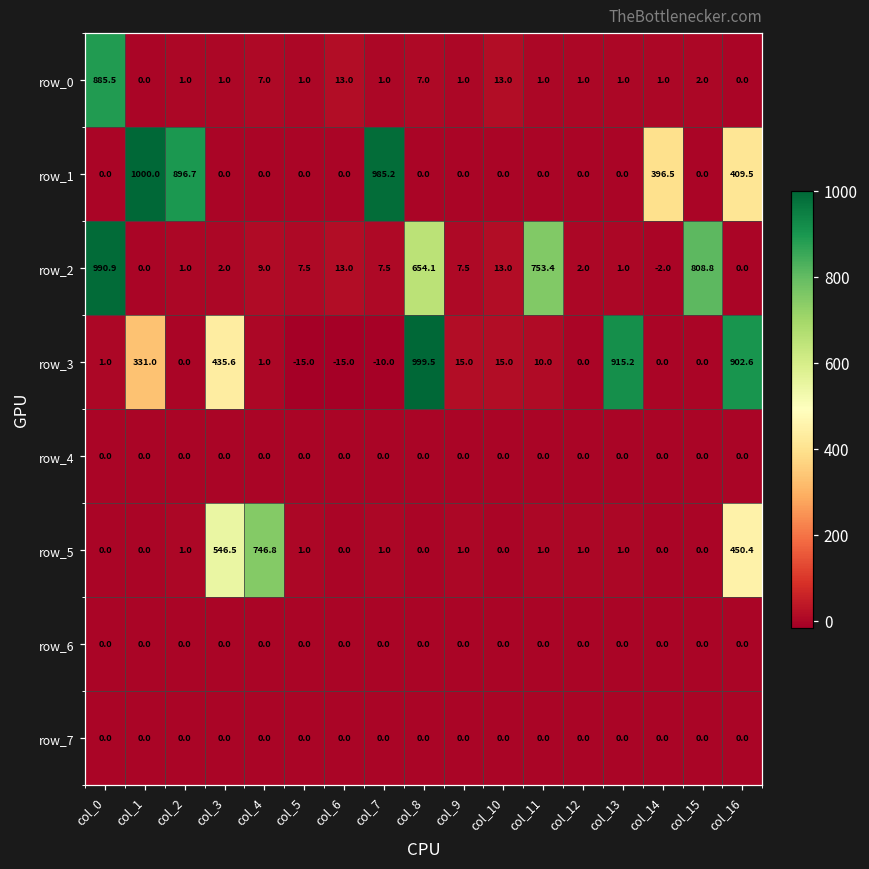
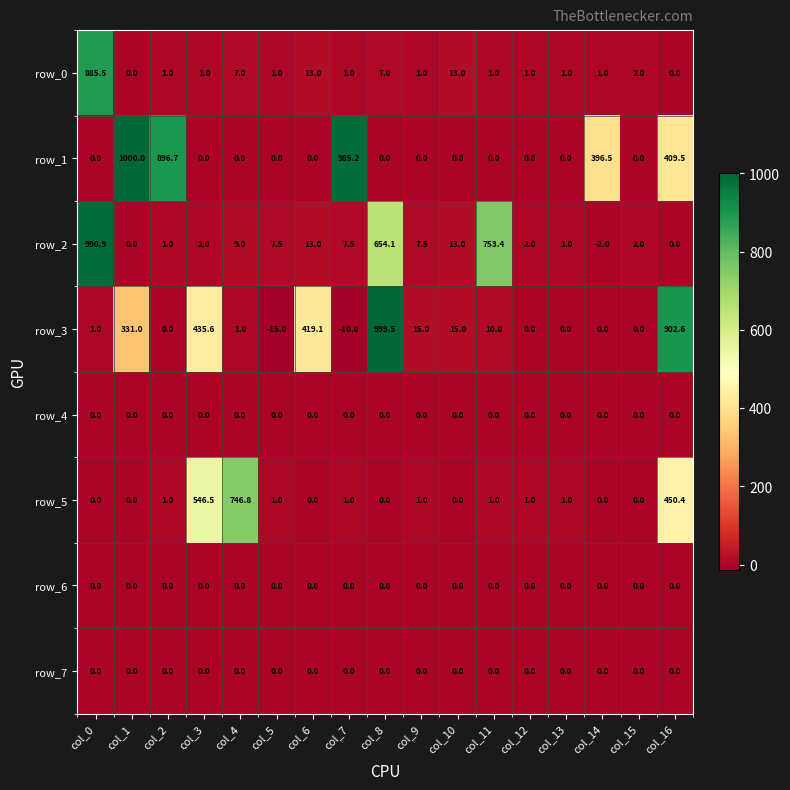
  {
    "row_0": {
      "col_0": 885.5,
      "col_1": 0.0,
      "col_2": 1.0,
      "col_3": 1.0,
      "col_4": 7.0,
      "col_5": 1.0,
      "col_6": 13.0,
      "col_7": 1.0,
      "col_8": 7.0,
      "col_9": 1.0,
      "col_10": 13.0,
      "col_11": 1.0,
      "col_12": 1.0,
      "col_13": 1.0,
      "col_14": 1.0,
      "col_15": 2.0,
      "col_16": 0.0
    },
    "row_1": {
      "col_0": 0.0,
      "col_1": 1000.0,
      "col_2": 896.7,
      "col_3": 0.0,
      "col_4": 0.0,
      "col_5": 0.0,
      "col_6": 0.0,
      "col_7": 985.2,
      "col_8": 0.0,
      "col_9": 0.0,
      "col_10": 0.0,
      "col_11": 0.0,
      "col_12": 0.0,
      "col_13": 0.0,
      "col_14": 396.5,
      "col_15": 0.0,
      "col_16": 409.5
    },
    "row_2": {
      "col_0": 990.9,
      "col_1": 0.0,
      "col_2": 1.0,
      "col_3": 2.0,
      "col_4": 9.0,
      "col_5": 7.5,
      "col_6": 13.0,
      "col_7": 7.5,
      "col_8": 654.1,
      "col_9": 7.5,
      "col_10": 13.0,
      "col_11": 753.4,
      "col_12": 2.0,
      "col_13": 1.0,
      "col_14": -2.0,
-     "col_15": 808.8,
+     "col_15": 2.0,
      "col_16": 0.0
    },
    "row_3": {
      "col_0": 1.0,
      "col_1": 331.0,
      "col_2": 0.0,
      "col_3": 435.6,
      "col_4": 1.0,
      "col_5": -15.0,
-     "col_6": -15.0,
+     "col_6": 419.1,
      "col_7": -10.0,
      "col_8": 999.5,
      "col_9": 15.0,
      "col_10": 15.0,
      "col_11": 10.0,
      "col_12": 0.0,
-     "col_13": 915.2,
+     "col_13": 0.0,
      "col_14": 0.0,
      "col_15": 0.0,
      "col_16": 902.6
    },
    "row_4": {
      "col_0": 0.0,
      "col_1": 0.0,
      "col_2": 0.0,
      "col_3": 0.0,
      "col_4": 0.0,
      "col_5": 0.0,
      "col_6": 0.0,
      "col_7": 0.0,
      "col_8": 0.0,
      "col_9": 0.0,
      "col_10": 0.0,
      "col_11": 0.0,
      "col_12": 0.0,
      "col_13": 0.0,
      "col_14": 0.0,
      "col_15": 0.0,
      "col_16": 0.0
    },
    "row_5": {
      "col_0": 0.0,
      "col_1": 0.0,
      "col_2": 1.0,
      "col_3": 546.5,
      "col_4": 746.8,
      "col_5": 1.0,
      "col_6": 0.0,
      "col_7": 1.0,
      "col_8": 0.0,
      "col_9": 1.0,
      "col_10": 0.0,
      "col_11": 1.0,
      "col_12": 1.0,
      "col_13": 1.0,
      "col_14": 0.0,
      "col_15": 0.0,
      "col_16": 450.4
    },
    "row_6": {
      "col_0": 0.0,
      "col_1": 0.0,
      "col_2": 0.0,
      "col_3": 0.0,
      "col_4": 0.0,
      "col_5": 0.0,
      "col_6": 0.0,
      "col_7": 0.0,
      "col_8": 0.0,
      "col_9": 0.0,
      "col_10": 0.0,
      "col_11": 0.0,
      "col_12": 0.0,
      "col_13": 0.0,
      "col_14": 0.0,
      "col_15": 0.0,
      "col_16": 0.0
    },
    "row_7": {
      "col_0": 0.0,
      "col_1": 0.0,
      "col_2": 0.0,
      "col_3": 0.0,
      "col_4": 0.0,
      "col_5": 0.0,
      "col_6": 0.0,
      "col_7": 0.0,
      "col_8": 0.0,
      "col_9": 0.0,
      "col_10": 0.0,
      "col_11": 0.0,
      "col_12": 0.0,
      "col_13": 0.0,
      "col_14": 0.0,
      "col_15": 0.0,
      "col_16": 0.0
    }
  }
